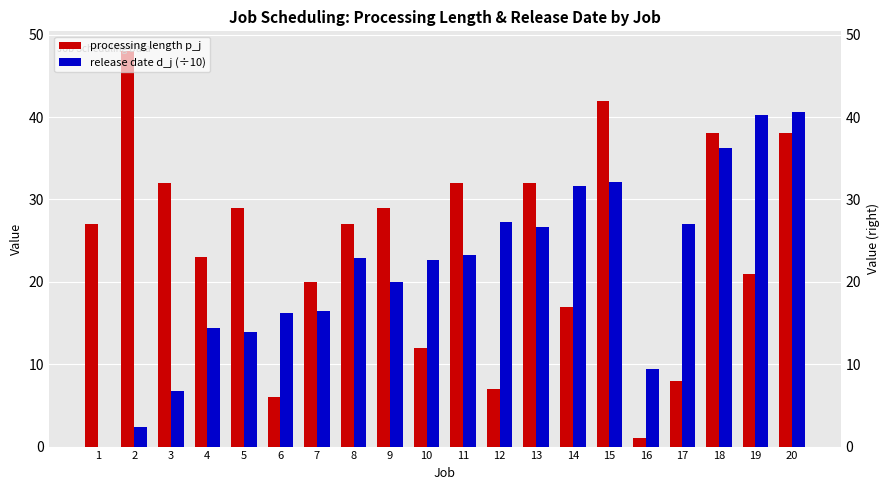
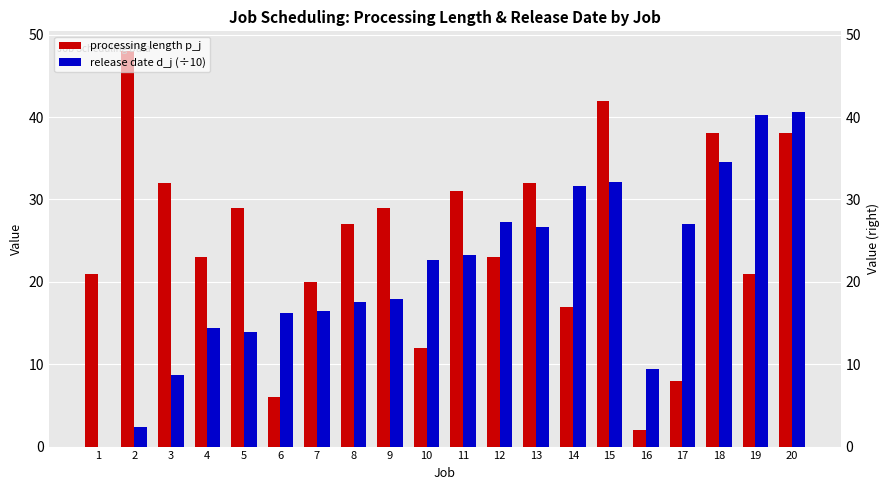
  {
    "processing length p_j": {
-     "1": 27,
+     "1": 21,
      "3": 32,
      "4": 23,
      "5": 29,
      "6": 6,
      "7": 20,
      "8": 27,
      "9": 29,
      "10": 12,
-     "11": 32,
-     "12": 7,
+     "11": 31,
+     "12": 23,
      "13": 32,
      "14": 17,
      "15": 42,
-     "16": 1,
+     "16": 2,
      "17": 8,
      "18": 38,
      "19": 21,
      "20": 38
    },
    "release date d_j (÷10)": {
      "1": 0,
      "2": 2,
-     "3": 7,
+     "3": 9,
      "4": 14,
      "5": 14,
      "6": 16,
      "7": 17,
-     "8": 23,
-     "9": 20,
+     "8": 18,
+     "9": 18,
      "10": 23,
      "11": 23,
      "12": 27,
      "13": 27,
      "14": 32,
      "15": 32,
      "16": 9,
      "17": 27,
-     "18": 36,
+     "18": 35,
      "19": 40,
      "20": 41
    }
  }
